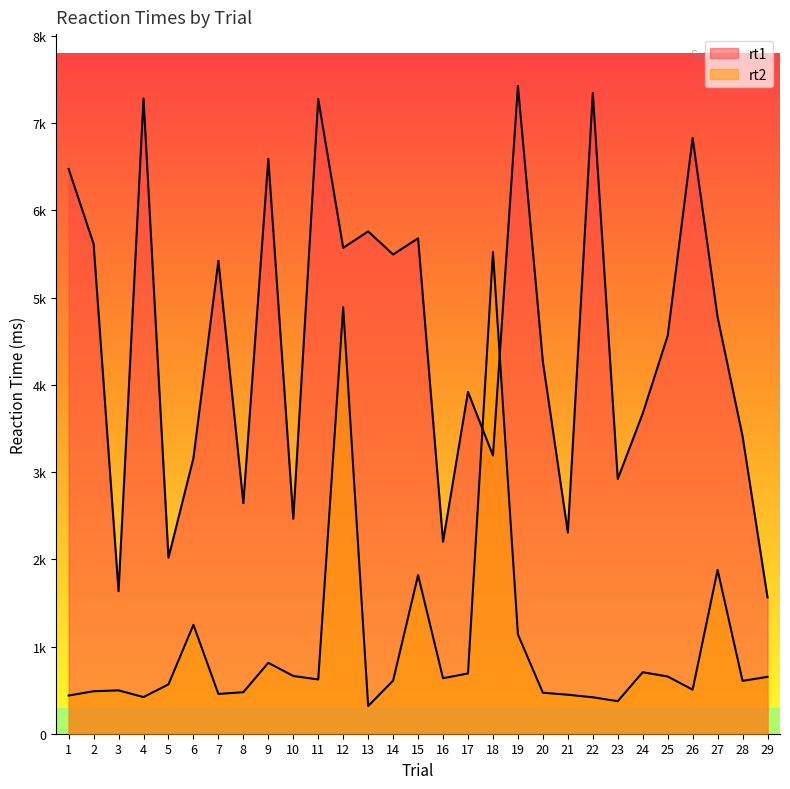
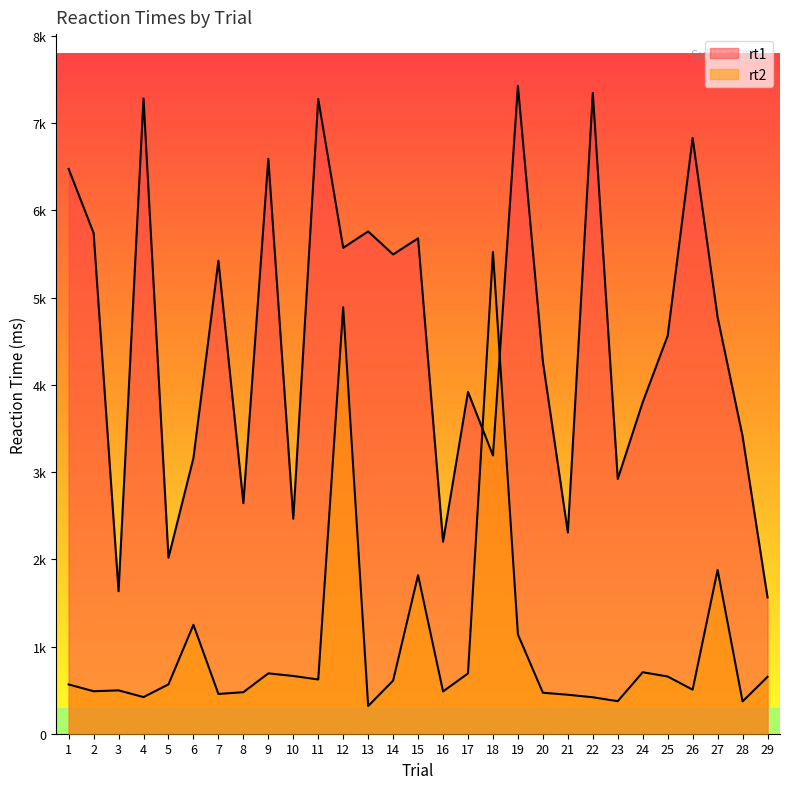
  {
    "rt1": {
      "1": 6500,
-     "2": 5600,
+     "2": 5700,
      "3": 1600,
      "4": 7300,
      "5": 2000,
      "6": 3200,
      "7": 5400,
      "8": 2600,
      "9": 6600,
      "10": 2500,
      "11": 7300,
      "12": 5600,
      "13": 5800,
      "14": 5500,
      "15": 5700,
      "16": 2200,
      "17": 3900,
      "18": 3200,
      "19": 7400,
      "20": 4300,
      "21": 2300,
      "22": 7300,
      "23": 2900,
-     "24": 3700,
+     "24": 3800,
      "25": 4600,
      "26": 6800,
      "27": 4800,
      "28": 3400,
      "29": 1600
    },
    "rt2": {
-     "1": 400,
+     "1": 600,
      "2": 500,
      "3": 500,
      "4": 400,
      "5": 600,
      "6": 1200,
      "7": 500,
      "8": 500,
-     "9": 800,
+     "9": 700,
      "10": 700,
      "11": 600,
      "12": 4900,
      "13": 300,
      "14": 600,
      "15": 1800,
-     "16": 600,
+     "16": 500,
      "17": 700,
      "18": 5500,
      "19": 1100,
      "20": 500,
      "21": 400,
      "22": 400,
      "23": 400,
      "24": 700,
      "25": 700,
      "26": 500,
      "27": 1900,
-     "28": 600,
+     "28": 400,
      "29": 700
    }
  }
